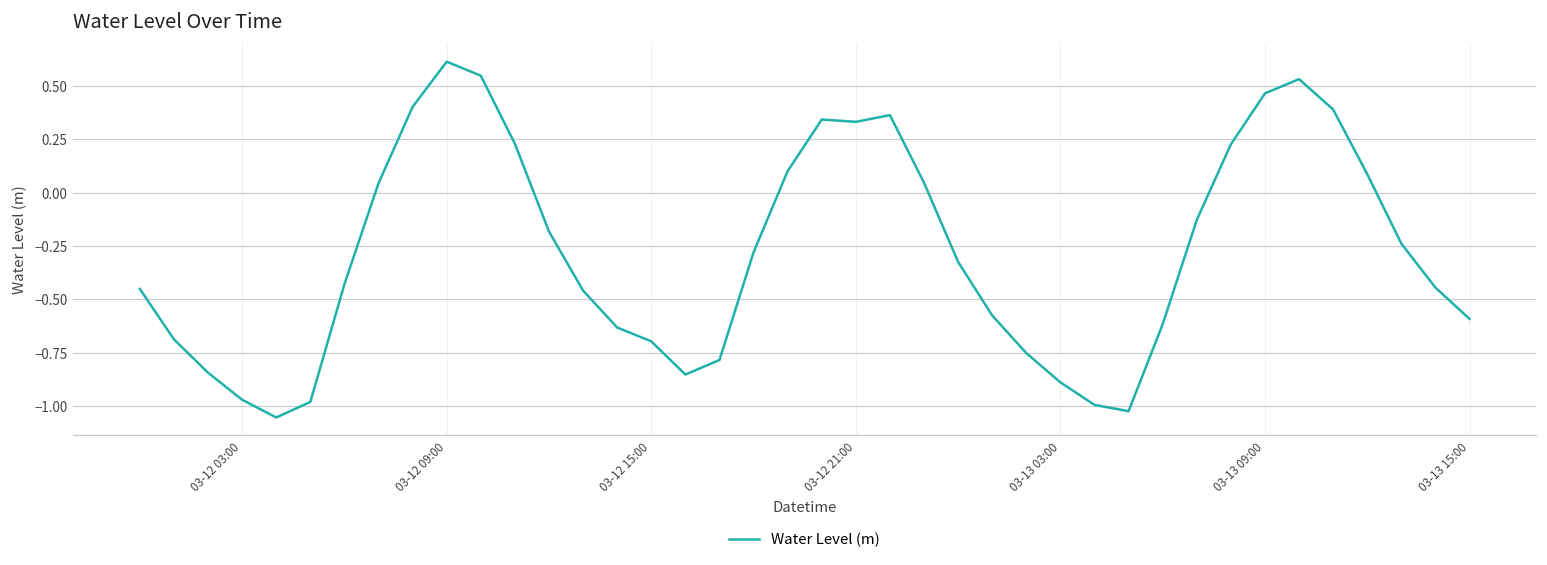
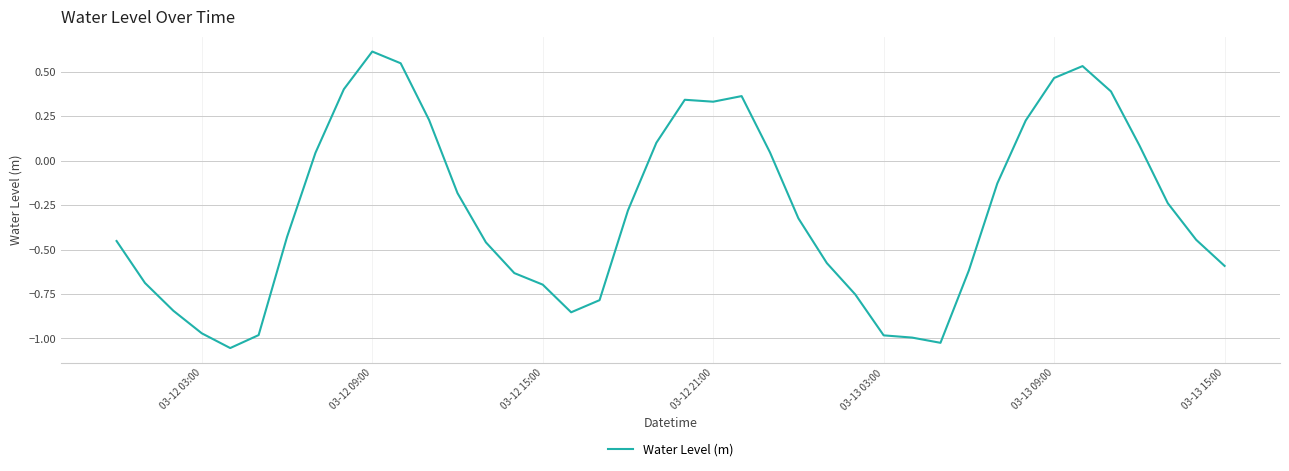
  {
    "03-12 03:00": -0.97,
    "03-12 09:00": 0.61,
    "03-12 15:00": -0.70,
    "03-12 21:00": 0.33,
-   "03-13 03:00": -0.89,
+   "03-13 03:00": -0.98,
    "03-13 09:00": 0.47,
    "03-13 15:00": -0.59
  }
